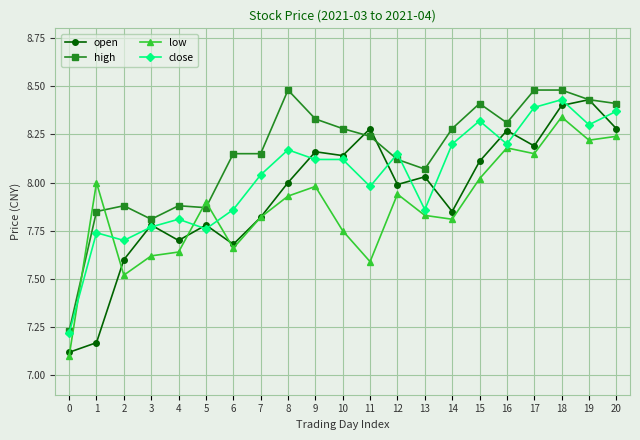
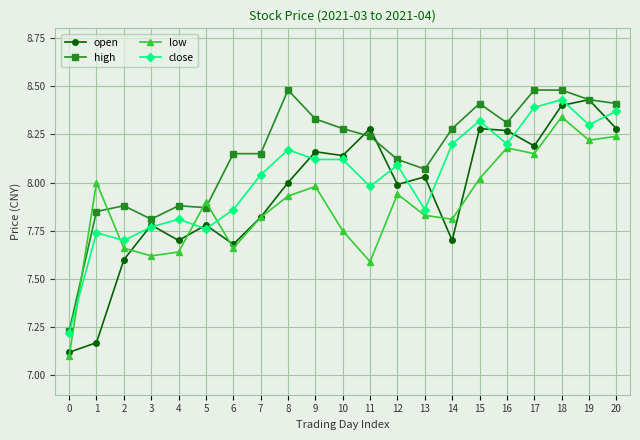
  {
    "open": {
      "0": 7.12,
      "1": 7.17,
      "2": 7.60,
      "4": 7.70,
      "5": 7.78,
      "6": 7.68,
      "8": 8.00,
      "9": 8.16,
      "10": 8.14,
      "11": 8.28,
      "12": 7.99,
      "13": 8.03,
-     "14": 7.85,
-     "15": 8.11,
+     "14": 7.70,
+     "15": 8.28,
      "16": 8.27,
      "17": 8.19,
      "18": 8.40,
      "20": 8.28
    },
    "high": {
      "1": 7.85,
      "2": 7.88,
      "3": 7.81,
      "4": 7.88,
      "5": 7.87,
      "6": 8.15,
      "7": 8.15,
      "8": 8.48,
      "9": 8.33,
      "10": 8.28,
      "11": 8.24,
      "12": 8.12,
      "13": 8.07,
      "14": 8.28,
      "15": 8.41,
      "16": 8.31,
      "17": 8.48,
      "18": 8.48,
      "20": 8.41
    },
    "low": {
      "0": 7.10,
      "1": 8.00,
-     "2": 7.52,
+     "2": 7.66,
      "3": 7.62,
      "4": 7.64,
      "5": 7.90,
      "6": 7.66,
      "8": 7.93,
      "9": 7.98,
      "10": 7.75,
      "11": 7.59,
      "12": 7.94,
      "13": 7.83,
      "14": 7.81,
      "15": 8.02,
      "16": 8.18,
      "17": 8.15,
      "18": 8.34,
      "19": 8.22,
      "20": 8.24
    },
    "close": {
      "1": 7.74,
      "2": 7.70,
      "4": 7.81,
      "5": 7.76,
      "6": 7.86,
      "7": 8.04,
      "8": 8.17,
      "9": 8.12,
      "10": 8.12,
      "11": 7.98,
-     "12": 8.15,
+     "12": 8.09,
      "13": 7.86,
      "14": 8.20,
      "15": 8.32,
      "16": 8.20,
      "17": 8.39,
      "18": 8.43,
      "19": 8.30,
      "20": 8.37
    }
  }
